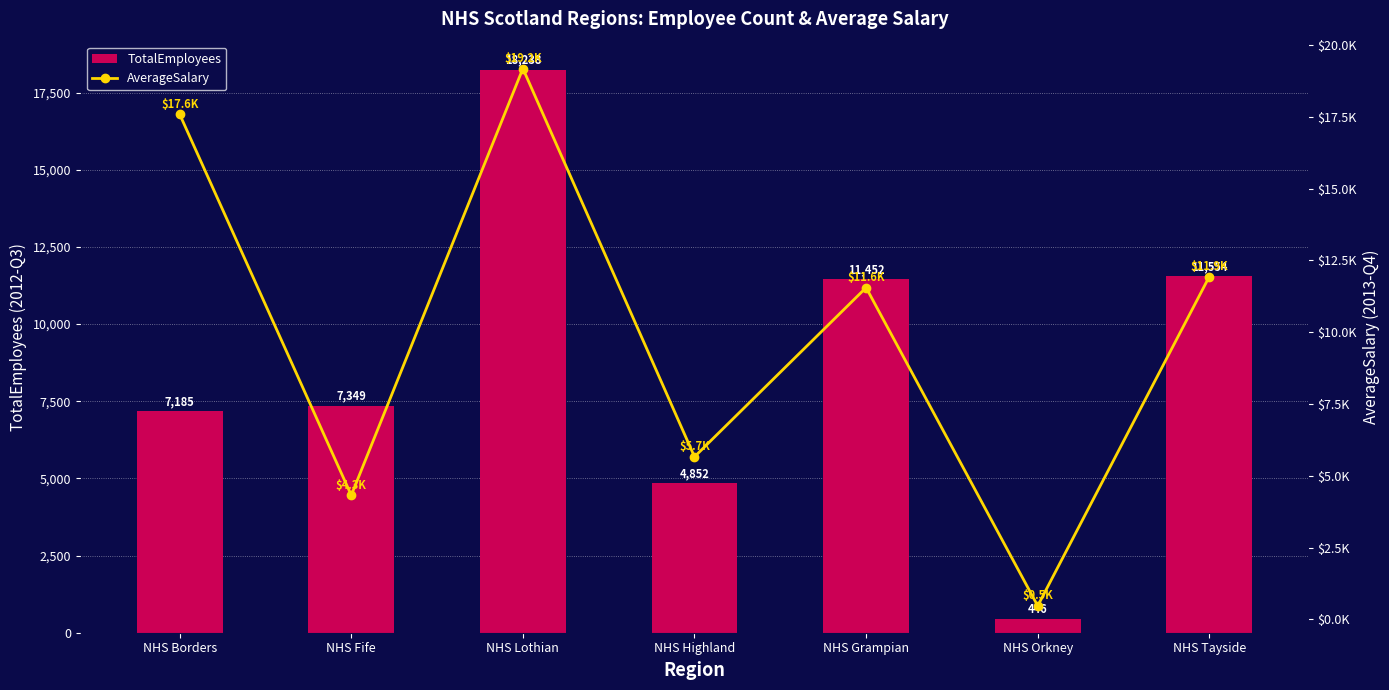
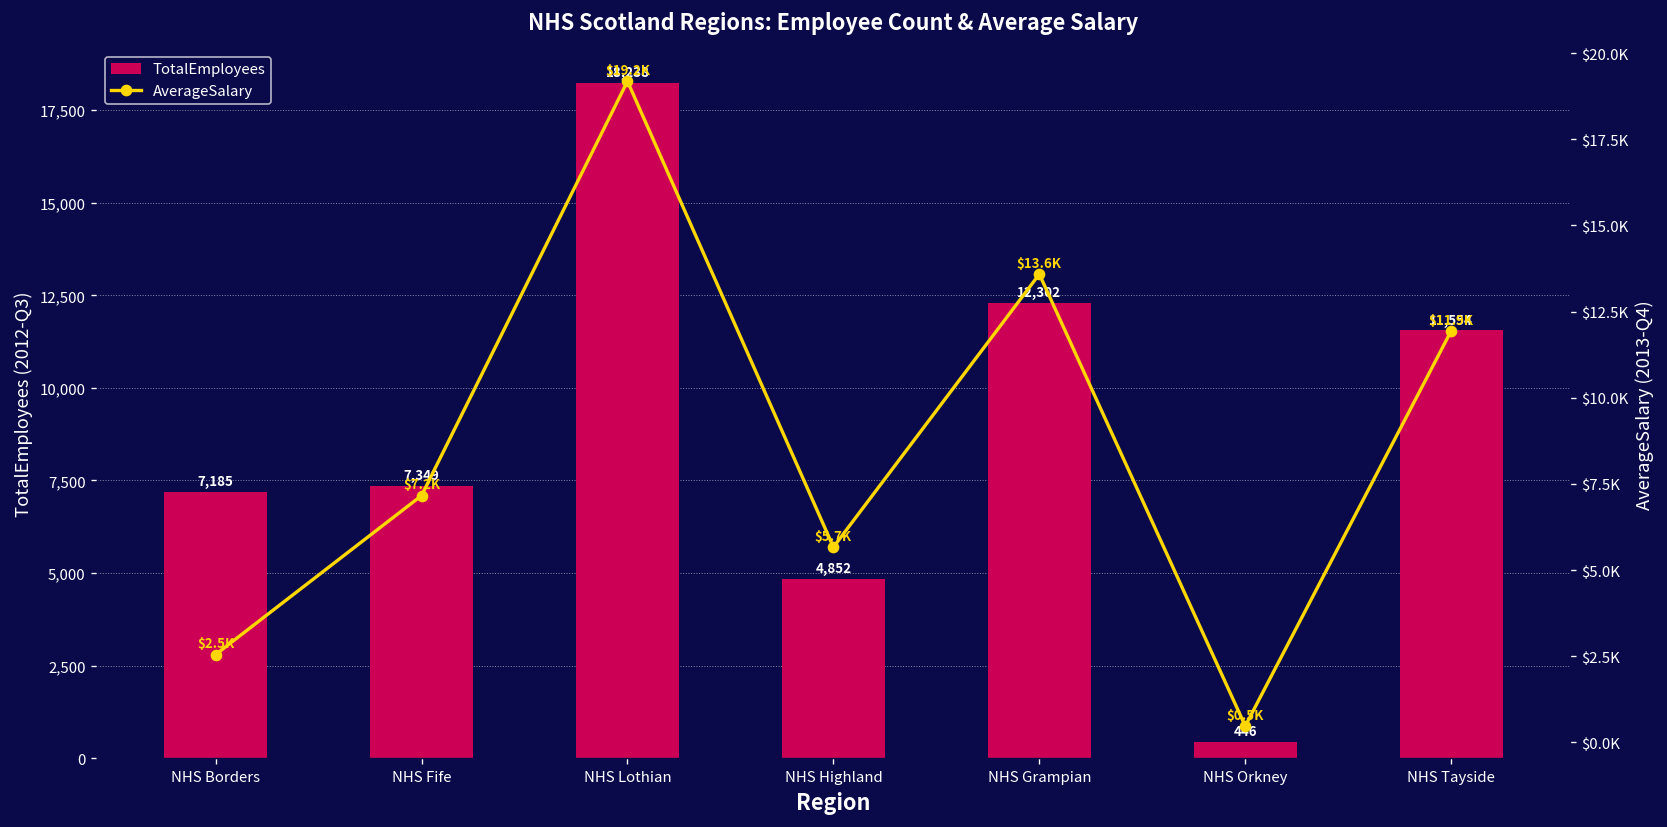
  {
    "TotalEmployees": {
      "NHS Borders": "7,185",
      "NHS Highland": "4,852",
-     "NHS Grampian": "11,452"
+     "NHS Grampian": "12,302"
    },
    "AverageSalary": {
-     "NHS Borders": "$17.6K",
-     "NHS Fife": "$4.3K",
+     "NHS Borders": "$2.5K",
+     "NHS Fife": "$7.2K",
      "NHS Highland": "$5.7K",
-     "NHS Grampian": "$11.6K",
+     "NHS Grampian": "$13.6K",
      "NHS Orkney": "$0.5K"
    }
  }
